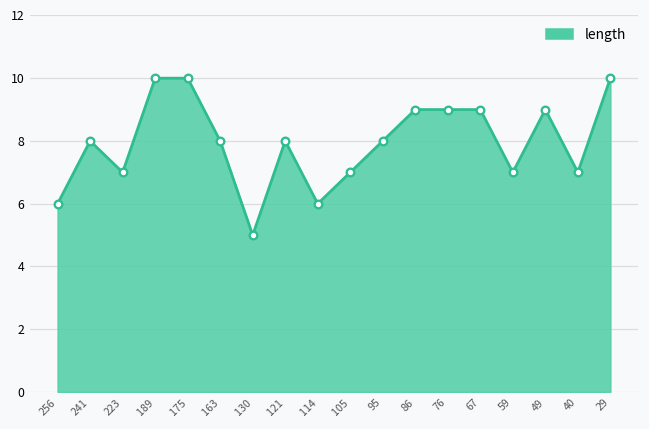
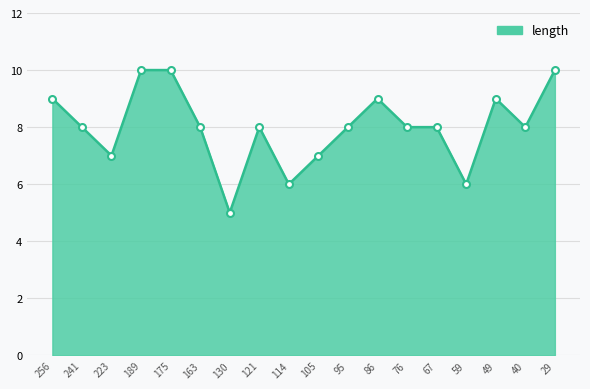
  {
-   "256": 6,
+   "256": 9,
    "241": 8,
    "223": 7,
    "189": 10,
    "175": 10,
    "163": 8,
    "130": 5,
    "121": 8,
    "114": 6,
    "105": 7,
    "95": 8,
    "86": 9,
-   "76": 9,
-   "67": 9,
-   "59": 7,
+   "76": 8,
+   "67": 8,
+   "59": 6,
    "49": 9,
-   "40": 7,
+   "40": 8,
    "29": 10
  }
